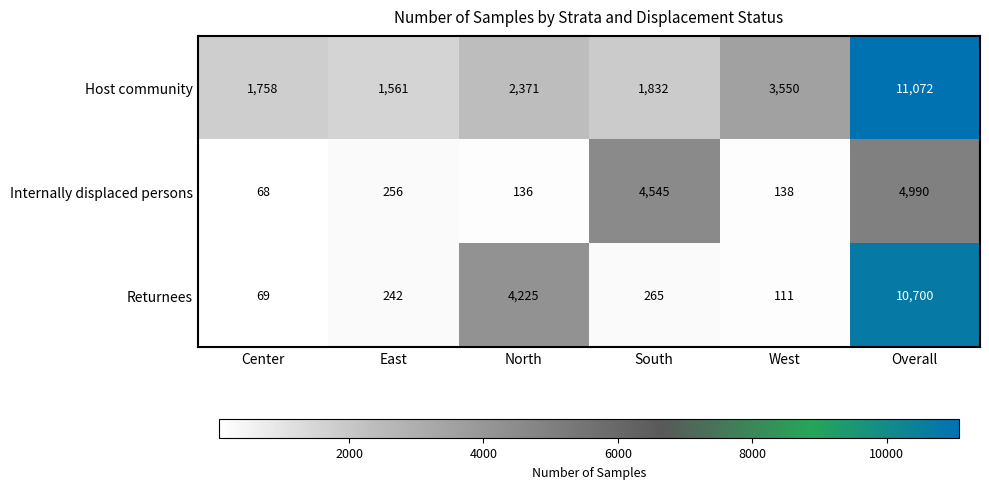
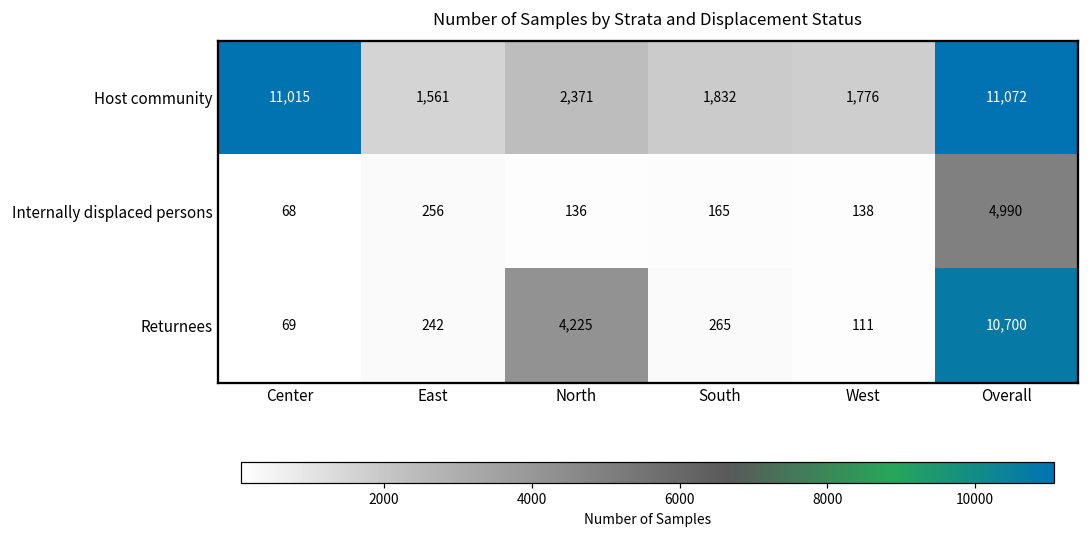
  {
    "Host community": {
-     "Center": "1,758",
+     "Center": "11,015",
      "East": "1,561",
      "North": "2,371",
      "South": "1,832",
-     "West": "3,550",
+     "West": "1,776",
      "Overall": "11,072"
    },
    "Internally displaced persons": {
      "Center": "68",
      "East": "256",
      "North": "136",
-     "South": "4,545",
+     "South": "165",
      "West": "138",
      "Overall": "4,990"
    },
    "Returnees": {
      "Center": "69",
      "East": "242",
      "North": "4,225",
      "South": "265",
      "West": "111",
      "Overall": "10,700"
    }
  }
